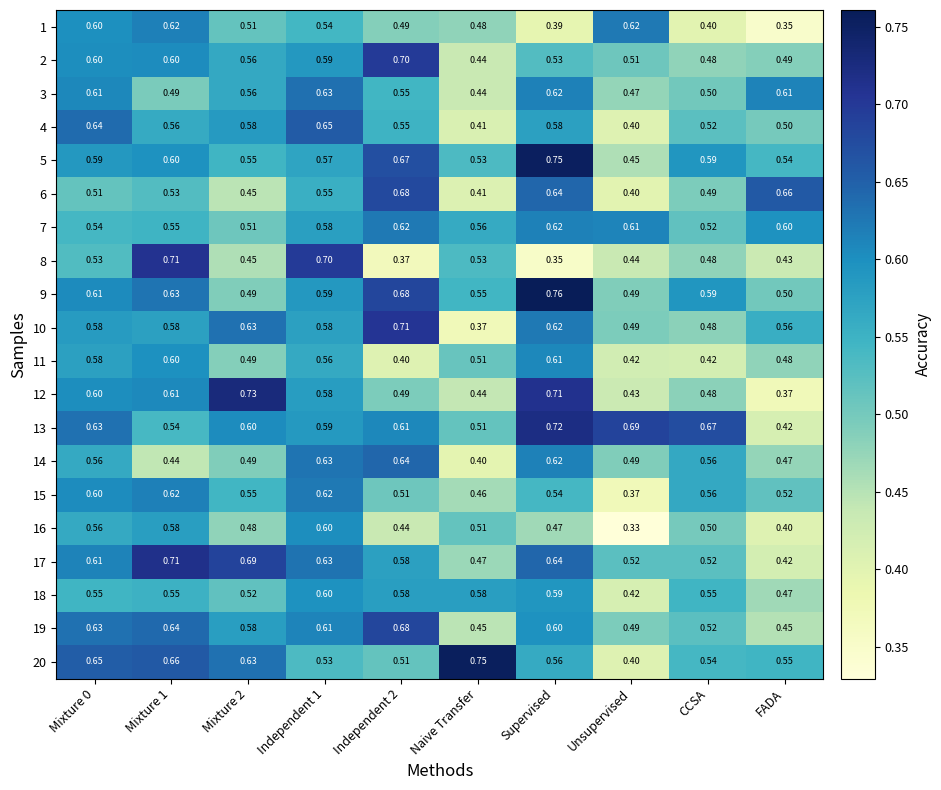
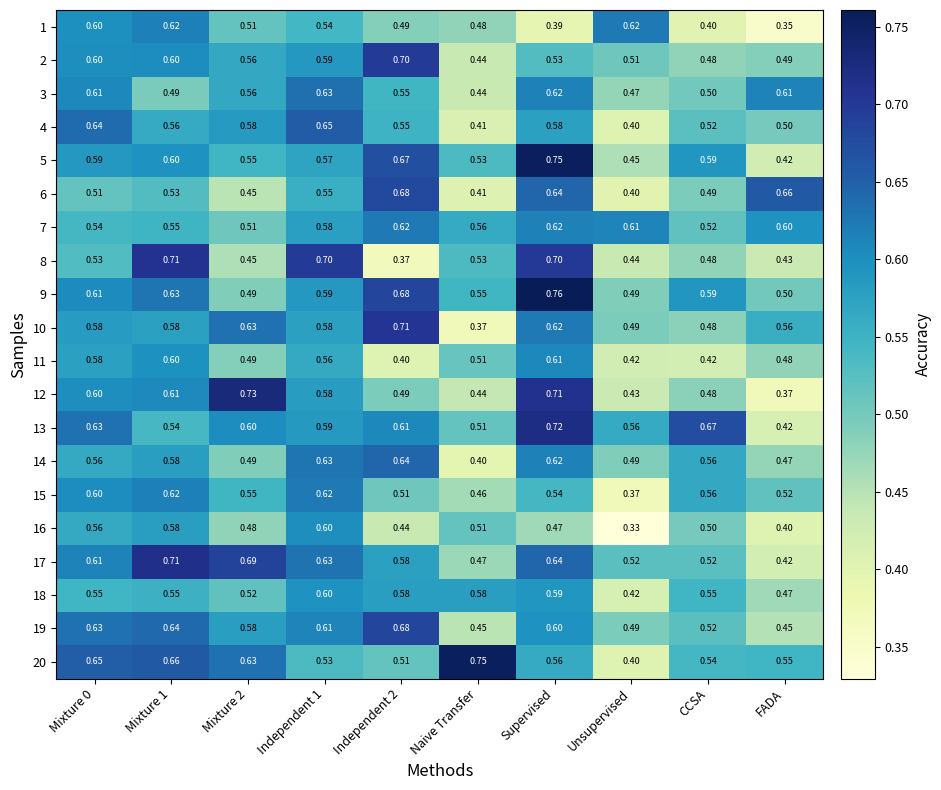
  {
    "1": {
      "Mixture 0": 0.60,
      "Mixture 1": 0.62,
      "Mixture 2": 0.51,
      "Independent 1": 0.54,
      "Independent 2": 0.49,
      "Naive Transfer": 0.48,
      "Supervised": 0.39,
      "Unsupervised": 0.62,
      "CCSA": 0.40,
      "FADA": 0.35
    },
    "2": {
      "Mixture 0": 0.60,
      "Mixture 1": 0.60,
      "Mixture 2": 0.56,
      "Independent 1": 0.59,
      "Independent 2": 0.70,
      "Naive Transfer": 0.44,
      "Supervised": 0.53,
      "Unsupervised": 0.51,
      "CCSA": 0.48,
      "FADA": 0.49
    },
    "3": {
      "Mixture 0": 0.61,
      "Mixture 1": 0.49,
      "Mixture 2": 0.56,
      "Independent 1": 0.63,
      "Independent 2": 0.55,
      "Naive Transfer": 0.44,
      "Supervised": 0.62,
      "Unsupervised": 0.47,
      "CCSA": 0.50,
      "FADA": 0.61
    },
    "4": {
      "Mixture 0": 0.64,
      "Mixture 1": 0.56,
      "Mixture 2": 0.58,
      "Independent 1": 0.65,
      "Independent 2": 0.55,
      "Naive Transfer": 0.41,
      "Supervised": 0.58,
      "Unsupervised": 0.40,
      "CCSA": 0.52,
      "FADA": 0.50
    },
    "5": {
      "Mixture 0": 0.59,
      "Mixture 1": 0.60,
      "Mixture 2": 0.55,
      "Independent 1": 0.57,
      "Independent 2": 0.67,
      "Naive Transfer": 0.53,
      "Supervised": 0.75,
      "Unsupervised": 0.45,
      "CCSA": 0.59,
-     "FADA": 0.54
+     "FADA": 0.42
    },
    "6": {
      "Mixture 0": 0.51,
      "Mixture 1": 0.53,
      "Mixture 2": 0.45,
      "Independent 1": 0.55,
      "Independent 2": 0.68,
      "Naive Transfer": 0.41,
      "Supervised": 0.64,
      "Unsupervised": 0.40,
      "CCSA": 0.49,
      "FADA": 0.66
    },
    "7": {
      "Mixture 0": 0.54,
      "Mixture 1": 0.55,
      "Mixture 2": 0.51,
      "Independent 1": 0.58,
      "Independent 2": 0.62,
      "Naive Transfer": 0.56,
      "Supervised": 0.62,
      "Unsupervised": 0.61,
      "CCSA": 0.52,
      "FADA": 0.60
    },
    "8": {
      "Mixture 0": 0.53,
      "Mixture 1": 0.71,
      "Mixture 2": 0.45,
      "Independent 1": 0.70,
      "Independent 2": 0.37,
      "Naive Transfer": 0.53,
-     "Supervised": 0.35,
+     "Supervised": 0.70,
      "Unsupervised": 0.44,
      "CCSA": 0.48,
      "FADA": 0.43
    },
    "9": {
      "Mixture 0": 0.61,
      "Mixture 1": 0.63,
      "Mixture 2": 0.49,
      "Independent 1": 0.59,
      "Independent 2": 0.68,
      "Naive Transfer": 0.55,
      "Supervised": 0.76,
      "Unsupervised": 0.49,
      "CCSA": 0.59,
      "FADA": 0.50
    },
    "10": {
      "Mixture 0": 0.58,
      "Mixture 1": 0.58,
      "Mixture 2": 0.63,
      "Independent 1": 0.58,
      "Independent 2": 0.71,
      "Naive Transfer": 0.37,
      "Supervised": 0.62,
      "Unsupervised": 0.49,
      "CCSA": 0.48,
      "FADA": 0.56
    },
    "11": {
      "Mixture 0": 0.58,
      "Mixture 1": 0.60,
      "Mixture 2": 0.49,
      "Independent 1": 0.56,
      "Independent 2": 0.40,
      "Naive Transfer": 0.51,
      "Supervised": 0.61,
      "Unsupervised": 0.42,
      "CCSA": 0.42,
      "FADA": 0.48
    },
    "12": {
      "Mixture 0": 0.60,
      "Mixture 1": 0.61,
      "Mixture 2": 0.73,
      "Independent 1": 0.58,
      "Independent 2": 0.49,
      "Naive Transfer": 0.44,
      "Supervised": 0.71,
      "Unsupervised": 0.43,
      "CCSA": 0.48,
      "FADA": 0.37
    },
    "13": {
      "Mixture 0": 0.63,
      "Mixture 1": 0.54,
      "Mixture 2": 0.60,
      "Independent 1": 0.59,
      "Independent 2": 0.61,
      "Naive Transfer": 0.51,
      "Supervised": 0.72,
-     "Unsupervised": 0.69,
+     "Unsupervised": 0.56,
      "CCSA": 0.67,
      "FADA": 0.42
    },
    "14": {
      "Mixture 0": 0.56,
-     "Mixture 1": 0.44,
+     "Mixture 1": 0.58,
      "Mixture 2": 0.49,
      "Independent 1": 0.63,
      "Independent 2": 0.64,
      "Naive Transfer": 0.40,
      "Supervised": 0.62,
      "Unsupervised": 0.49,
      "CCSA": 0.56,
      "FADA": 0.47
    },
    "15": {
      "Mixture 0": 0.60,
      "Mixture 1": 0.62,
      "Mixture 2": 0.55,
      "Independent 1": 0.62,
      "Independent 2": 0.51,
      "Naive Transfer": 0.46,
      "Supervised": 0.54,
      "Unsupervised": 0.37,
      "CCSA": 0.56,
      "FADA": 0.52
    },
    "16": {
      "Mixture 0": 0.56,
      "Mixture 1": 0.58,
      "Mixture 2": 0.48,
      "Independent 1": 0.60,
      "Independent 2": 0.44,
      "Naive Transfer": 0.51,
      "Supervised": 0.47,
      "Unsupervised": 0.33,
      "CCSA": 0.50,
      "FADA": 0.40
    },
    "17": {
      "Mixture 0": 0.61,
      "Mixture 1": 0.71,
      "Mixture 2": 0.69,
      "Independent 1": 0.63,
      "Independent 2": 0.58,
      "Naive Transfer": 0.47,
      "Supervised": 0.64,
      "Unsupervised": 0.52,
      "CCSA": 0.52,
      "FADA": 0.42
    },
    "18": {
      "Mixture 0": 0.55,
      "Mixture 1": 0.55,
      "Mixture 2": 0.52,
      "Independent 1": 0.60,
      "Independent 2": 0.58,
      "Naive Transfer": 0.58,
      "Supervised": 0.59,
      "Unsupervised": 0.42,
      "CCSA": 0.55,
      "FADA": 0.47
    },
    "19": {
      "Mixture 0": 0.63,
      "Mixture 1": 0.64,
      "Mixture 2": 0.58,
      "Independent 1": 0.61,
      "Independent 2": 0.68,
      "Naive Transfer": 0.45,
      "Supervised": 0.60,
      "Unsupervised": 0.49,
      "CCSA": 0.52,
      "FADA": 0.45
    },
    "20": {
      "Mixture 0": 0.65,
      "Mixture 1": 0.66,
      "Mixture 2": 0.63,
      "Independent 1": 0.53,
      "Independent 2": 0.51,
      "Naive Transfer": 0.75,
      "Supervised": 0.56,
      "Unsupervised": 0.40,
      "CCSA": 0.54,
      "FADA": 0.55
    }
  }
